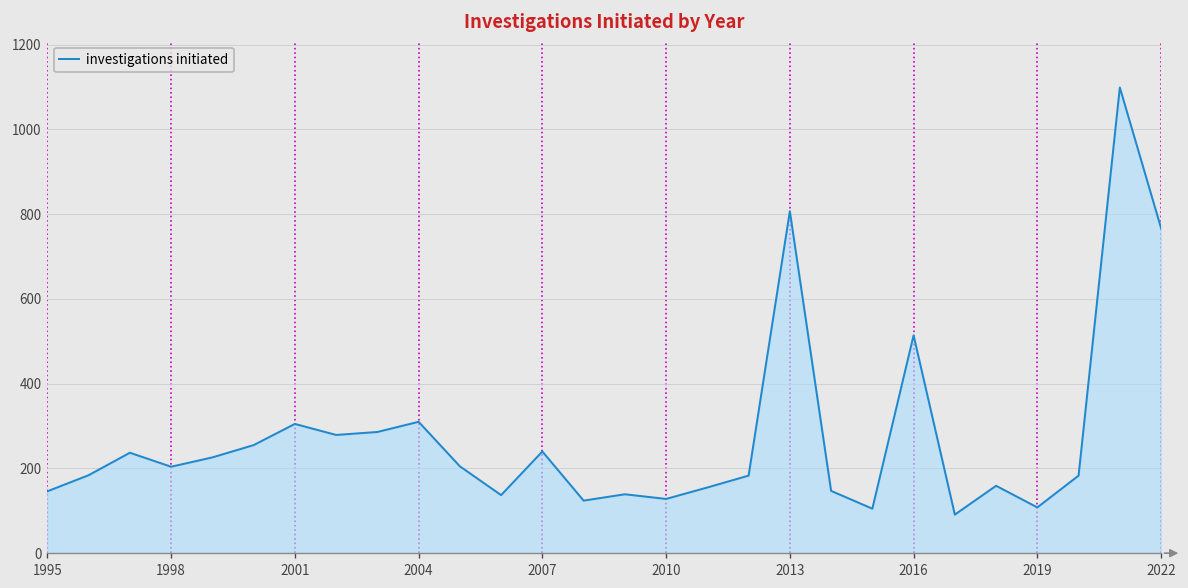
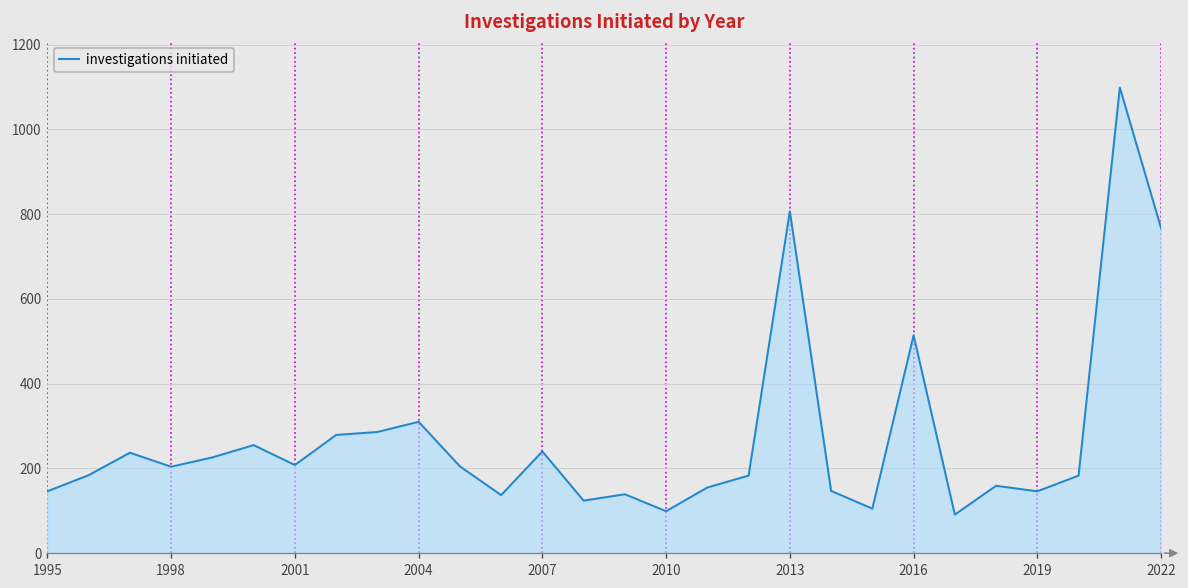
  {
    "1995": 150,
    "1998": 200,
-   "2001": 310,
+   "2001": 210,
    "2004": 310,
    "2007": 240,
-   "2010": 130,
+   "2010": 100,
    "2013": 810,
    "2016": 510,
-   "2019": 110,
+   "2019": 150,
    "2022": 770
  }
